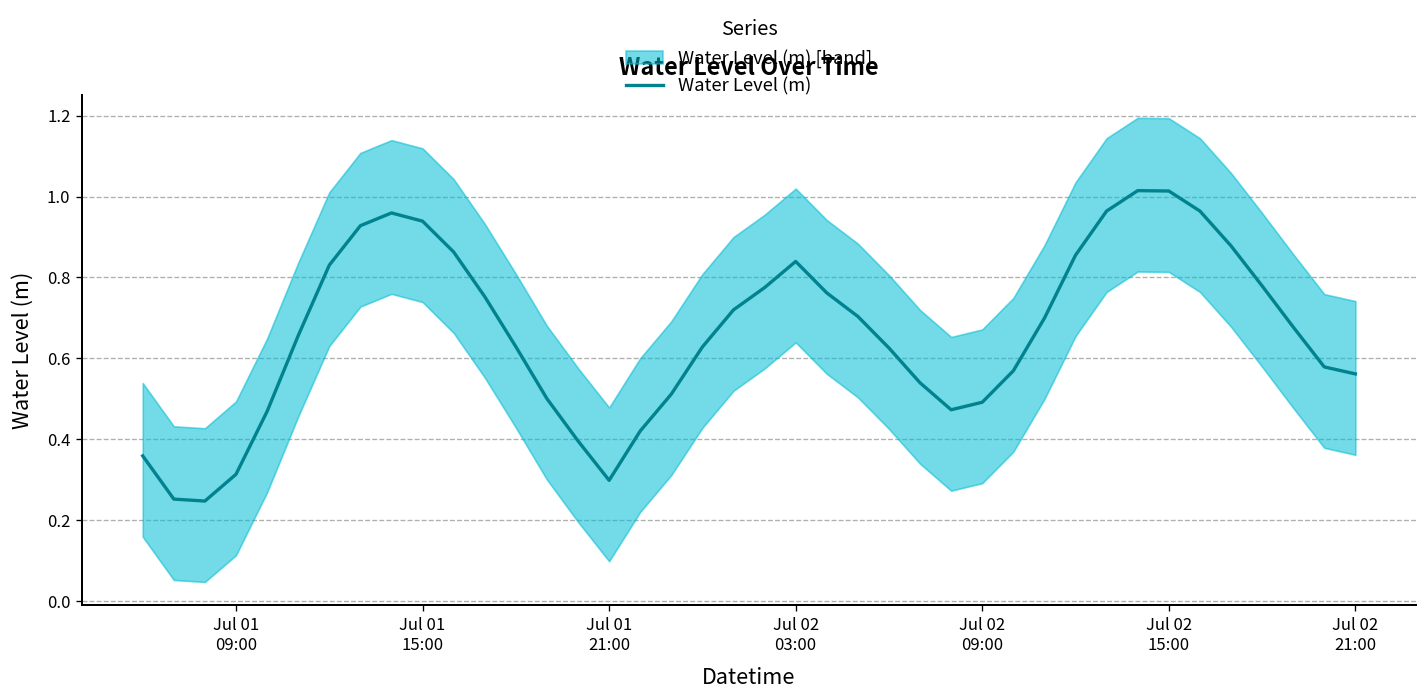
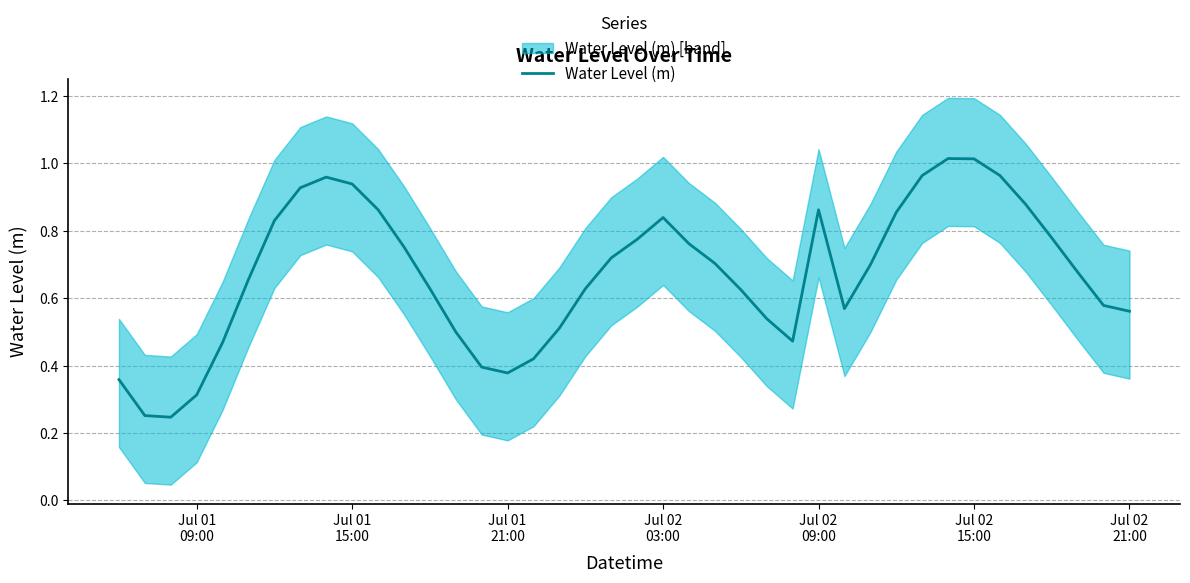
  {
    "Water Level (m)": {
      "Jul 01 09:00": 0.31,
      "Jul 01 15:00": 0.94,
-     "Jul 01 21:00": 0.30,
+     "Jul 01 21:00": 0.38,
      "Jul 02 03:00": 0.84,
-     "Jul 02 09:00": 0.49,
+     "Jul 02 09:00": 0.86,
      "Jul 02 15:00": 1.01,
      "Jul 02 21:00": 0.56
    }
  }
